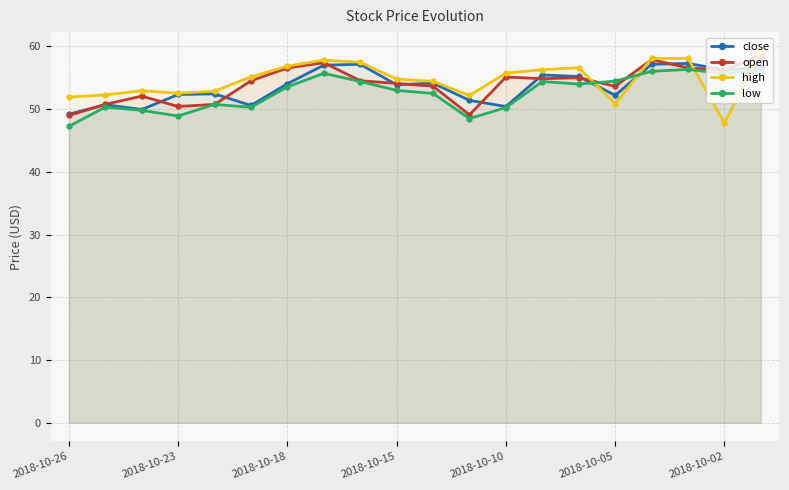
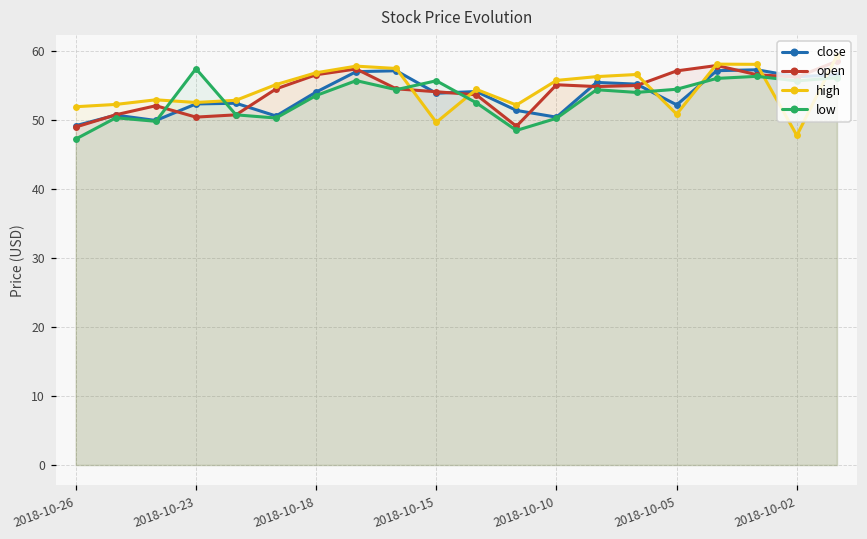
  {
    "close": {
      "2018-10-18": 54,
      "2018-10-05": 52
    },
    "open": {
      "2018-10-23": 50,
      "2018-10-10": 55,
-     "2018-10-05": 54
+     "2018-10-05": 57
    },
    "high": {
      "2018-10-26": 52,
-     "2018-10-15": 55,
+     "2018-10-15": 50,
      "2018-10-10": 56,
      "2018-10-05": 51,
      "2018-10-02": 48
    },
    "low": {
      "2018-10-26": 47,
-     "2018-10-23": 49,
+     "2018-10-23": 57,
      "2018-10-18": 54,
-     "2018-10-15": 53,
+     "2018-10-15": 56,
      "2018-10-05": 54
    }
  }
